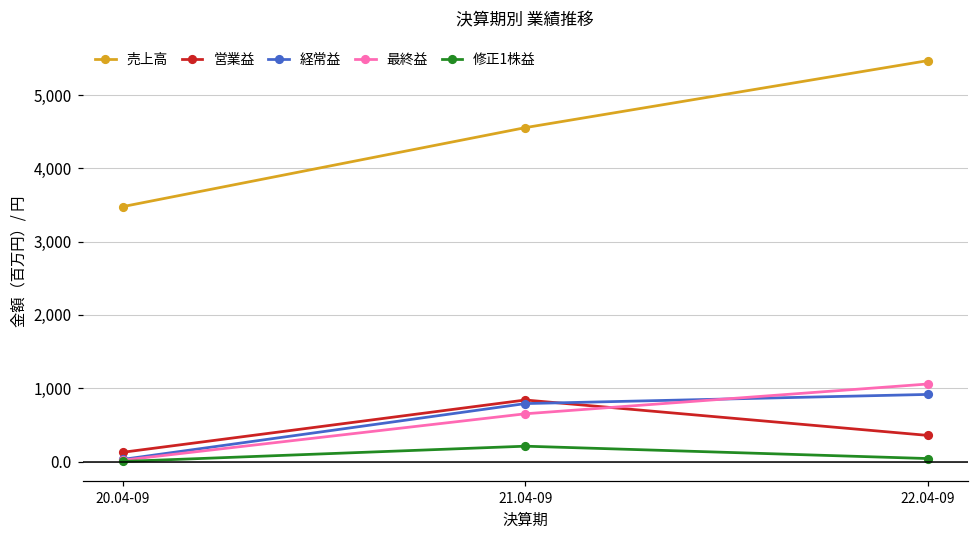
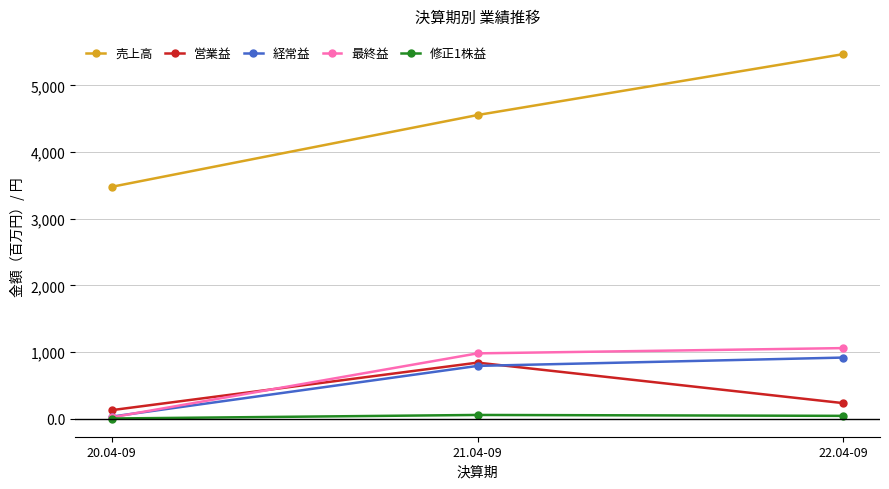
  {
    "売上高": {
      "20.04-09": "3,500",
      "21.04-09": "4,600",
      "22.04-09": "5,500"
    },
    "営業益": {
      "20.04-09": "100",
      "21.04-09": "800",
-     "22.04-09": "400"
+     "22.04-09": "200"
    },
    "経常益": {
      "21.04-09": "800",
      "22.04-09": "900"
    },
    "最終益": {
-     "21.04-09": "700",
+     "21.04-09": "1,000",
      "22.04-09": "1,100"
    },
    "修正1株益": {
-     "21.04-09": "200",
+     "21.04-09": "100",
      "22.04-09": "0"
    }
  }
